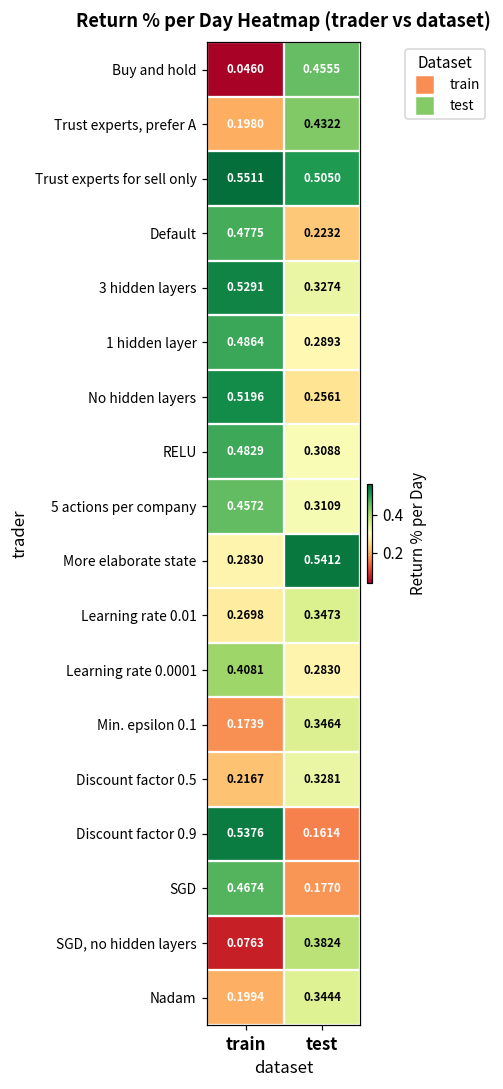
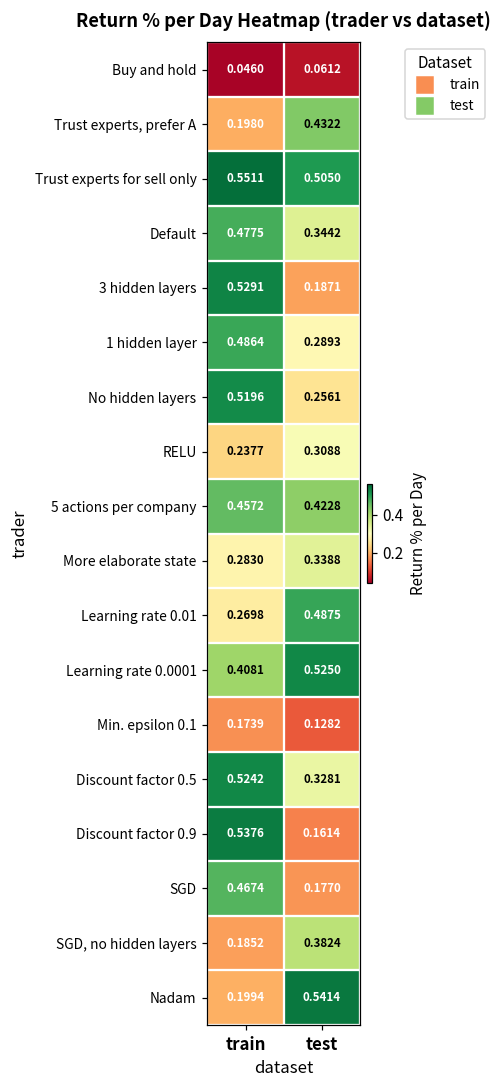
  {
    "Buy and hold": {
      "train": 0.0460,
-     "test": 0.4555
+     "test": 0.0612
    },
    "Trust experts, prefer A": {
      "train": 0.1980,
      "test": 0.4322
    },
    "Trust experts for sell only": {
      "train": 0.5511,
      "test": 0.5050
    },
    "Default": {
      "train": 0.4775,
-     "test": 0.2232
+     "test": 0.3442
    },
    "3 hidden layers": {
      "train": 0.5291,
-     "test": 0.3274
+     "test": 0.1871
    },
    "1 hidden layer": {
      "train": 0.4864,
      "test": 0.2893
    },
    "No hidden layers": {
      "train": 0.5196,
      "test": 0.2561
    },
    "RELU": {
-     "train": 0.4829,
+     "train": 0.2377,
      "test": 0.3088
    },
    "5 actions per company": {
      "train": 0.4572,
-     "test": 0.3109
+     "test": 0.4228
    },
    "More elaborate state": {
      "train": 0.2830,
-     "test": 0.5412
+     "test": 0.3388
    },
    "Learning rate 0.01": {
      "train": 0.2698,
-     "test": 0.3473
+     "test": 0.4875
    },
    "Learning rate 0.0001": {
      "train": 0.4081,
-     "test": 0.2830
+     "test": 0.5250
    },
    "Min. epsilon 0.1": {
      "train": 0.1739,
-     "test": 0.3464
+     "test": 0.1282
    },
    "Discount factor 0.5": {
-     "train": 0.2167,
+     "train": 0.5242,
      "test": 0.3281
    },
    "Discount factor 0.9": {
      "train": 0.5376,
      "test": 0.1614
    },
    "SGD": {
      "train": 0.4674,
      "test": 0.1770
    },
    "SGD, no hidden layers": {
-     "train": 0.0763,
+     "train": 0.1852,
      "test": 0.3824
    },
    "Nadam": {
      "train": 0.1994,
-     "test": 0.3444
+     "test": 0.5414
    }
  }
